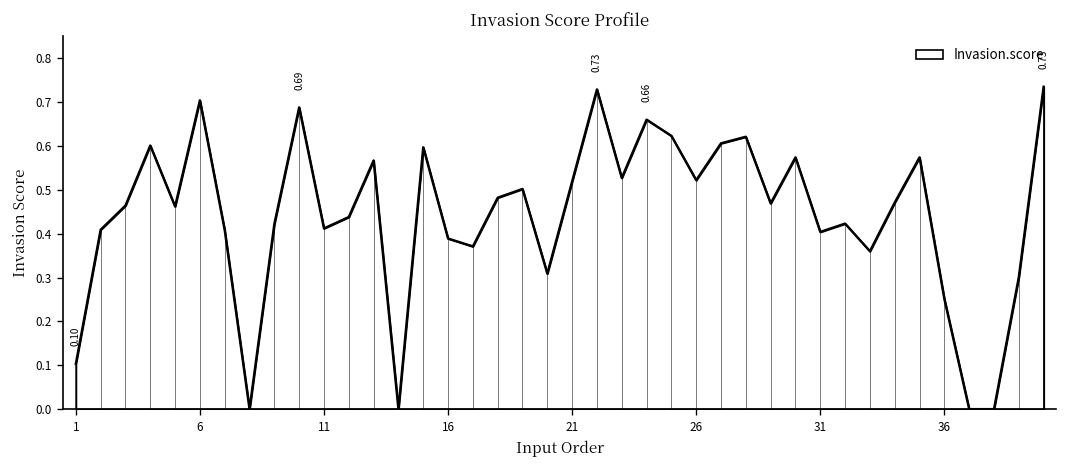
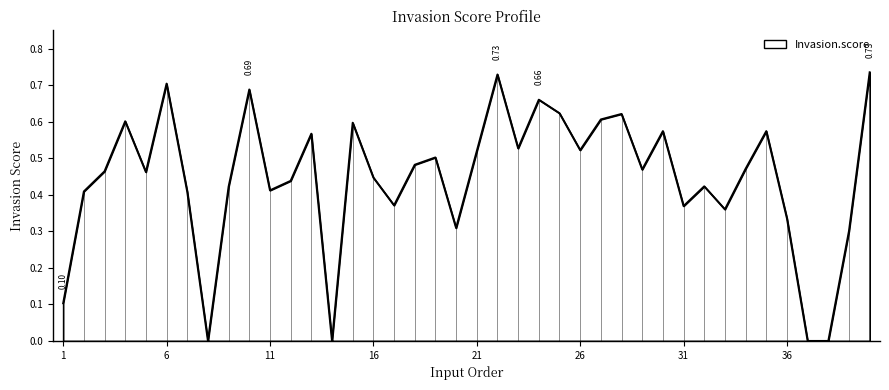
  {
    "Invasion.score": {
-     "16": 0.39,
-     "31": 0.40,
-     "36": 0.25
+     "16": 0.45,
+     "31": 0.37,
+     "36": 0.34
    }
  }
